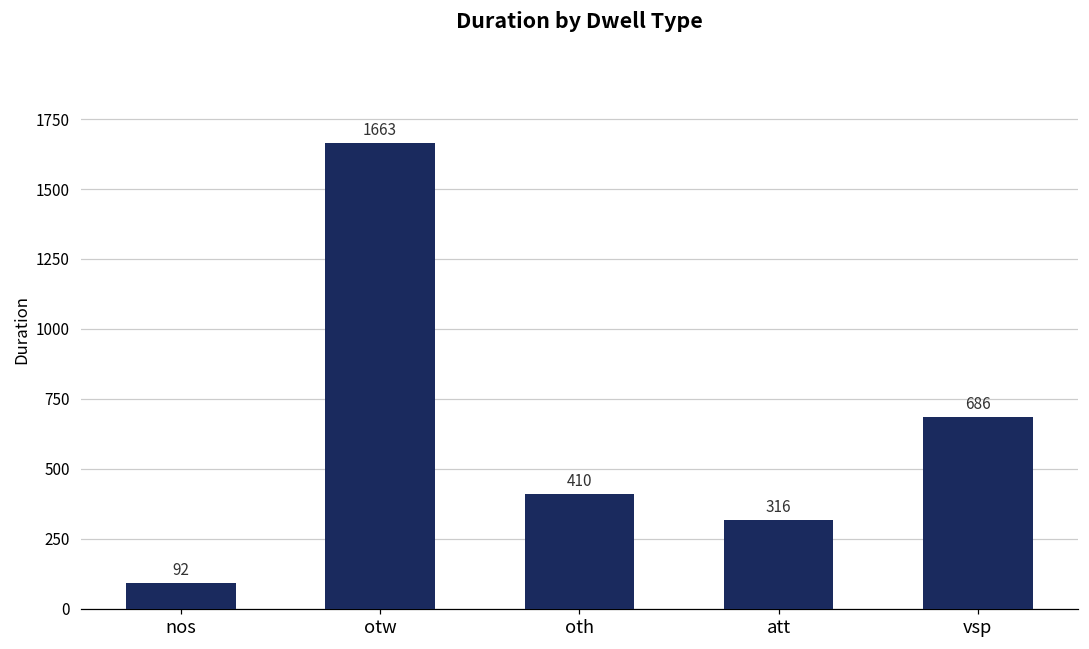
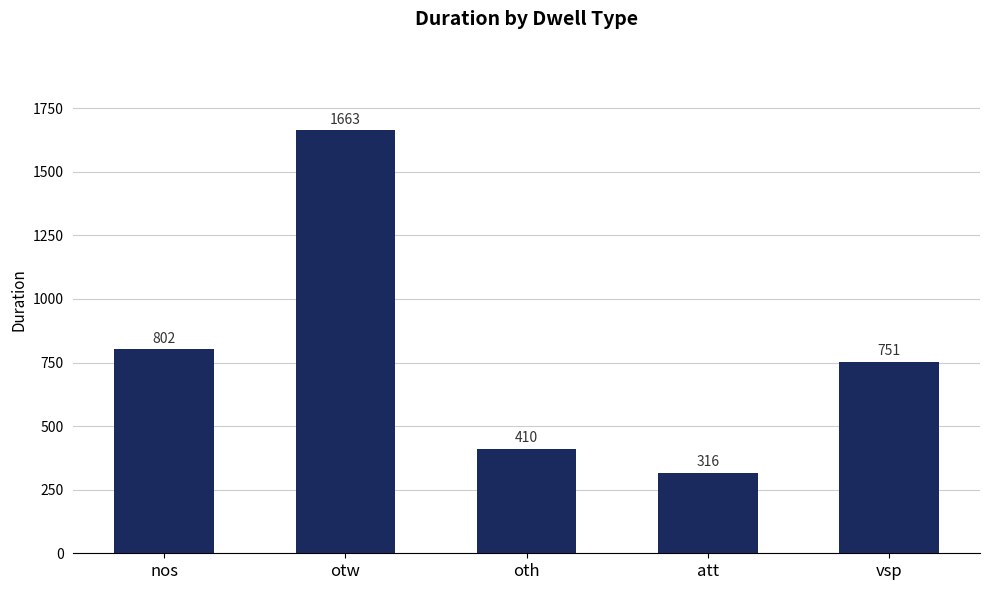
  {
-   "nos": 92,
+   "nos": 802,
    "otw": 1663,
    "oth": 410,
    "att": 316,
-   "vsp": 686
+   "vsp": 751
  }
